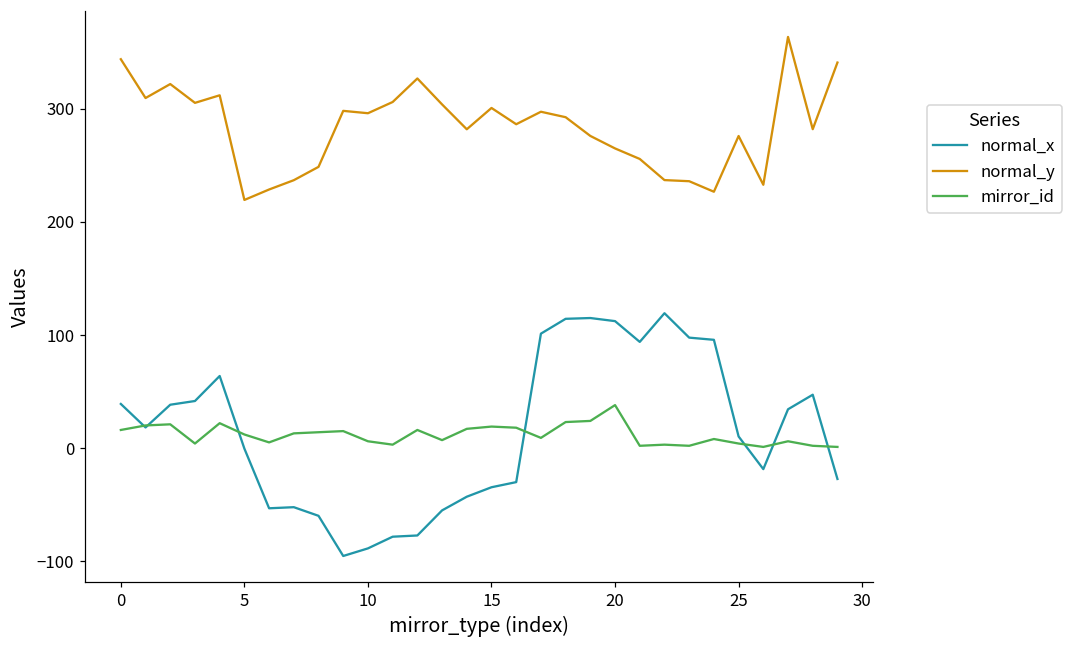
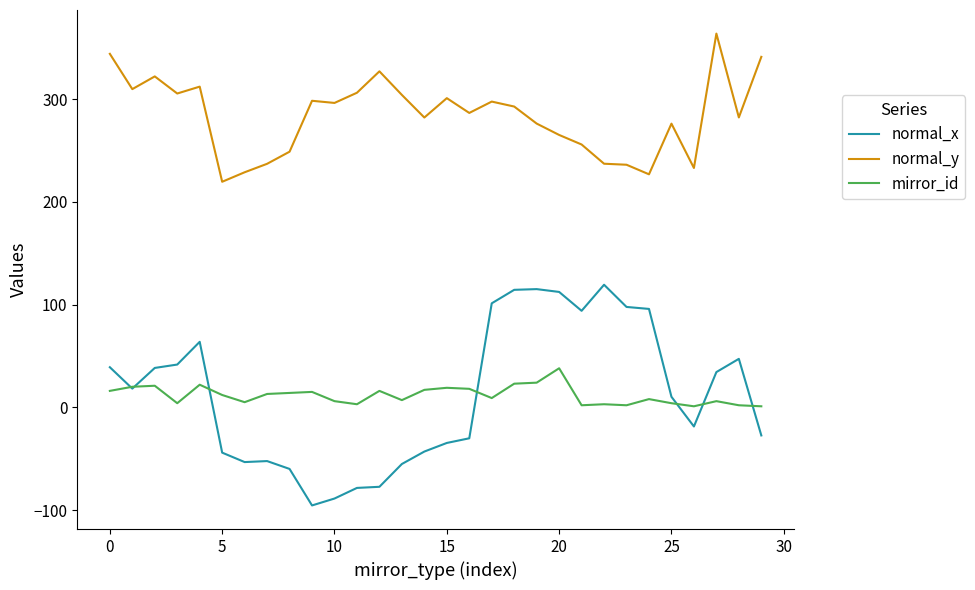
  {
    "normal_x": {
      "0": 39,
-     "5": -1,
+     "5": -44,
      "10": -89,
      "15": -35,
      "20": 112,
      "25": 10
    },
    "normal_y": {
      "0": 344,
      "5": 220,
      "10": 296,
      "15": 301,
      "20": 265,
      "25": 276
    },
    "mirror_id": {
      "0": 16,
      "5": 12,
      "10": 6,
      "15": 19,
      "20": 38,
      "25": 4
    }
  }
